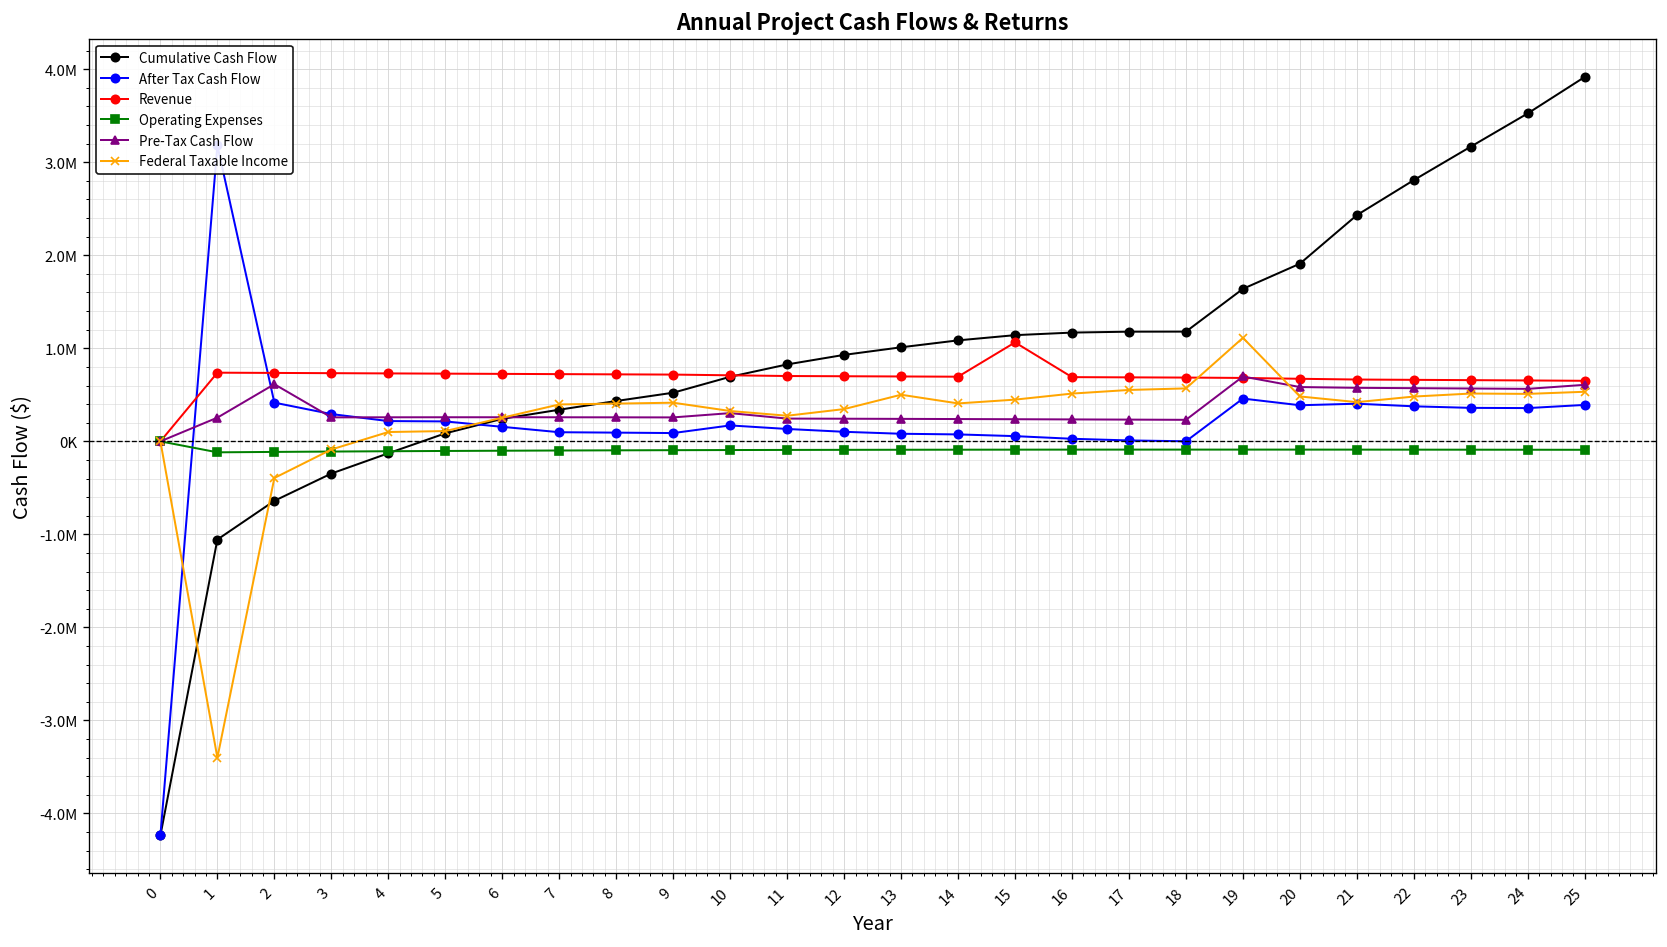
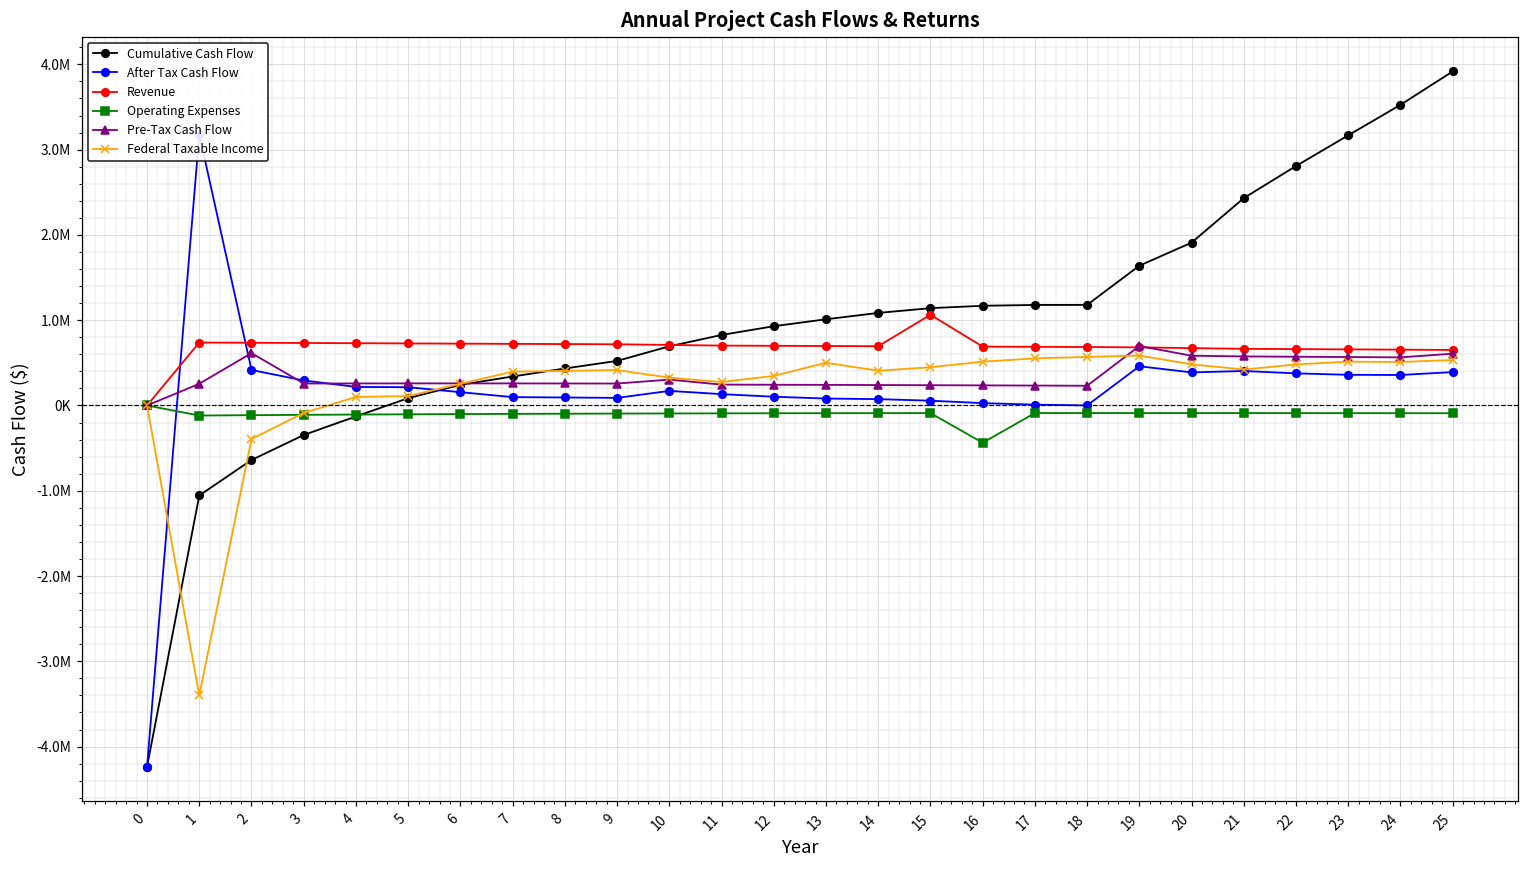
  {
    "Cumulative Cash Flow": {
      "1": -1100000,
      "2": -600000,
      "3": -300000,
      "7": 300000,
      "9": 500000,
      "11": 800000,
      "12": 900000,
      "13": 1000000,
      "14": 1100000,
      "15": 1100000,
      "16": 1200000,
      "17": 1200000,
      "18": 1200000,
      "19": 1600000,
      "20": 1900000,
      "21": 2400000,
      "22": 2800000,
      "23": 3200000,
      "24": 3500000,
      "25": 3900000
    },
    "After Tax Cash Flow": {
      "2": 400000,
      "3": 300000,
      "4": 200000,
      "5": 200000,
      "6": 200000,
      "7": 100000,
      "8": 100000,
      "9": 100000,
      "10": 200000,
      "11": 100000,
      "12": 100000,
      "13": 100000,
      "14": 100000,
      "15": 100000,
      "16": 0,
      "17": 0,
      "18": 0,
      "19": 500000,
      "20": 400000,
      "22": 400000,
      "23": 400000,
      "24": 400000,
      "25": 400000
    },
    "Revenue": {
      "1": 700000,
      "2": 700000,
      "3": 700000,
      "4": 700000,
      "5": 700000,
      "6": 700000,
      "7": 700000,
      "8": 700000,
      "9": 700000,
      "11": 700000,
      "12": 700000,
      "13": 700000,
      "14": 700000,
      "15": 1100000,
      "16": 700000,
      "17": 700000,
      "18": 700000,
      "20": 700000,
      "21": 700000,
      "22": 700000,
      "23": 700000,
      "24": 700000,
      "25": 700000
    },
    "Operating Expenses": {
      "1": -100000,
      "2": -100000,
      "5": -100000,
      "6": -100000,
      "7": -100000,
      "8": -100000,
      "9": -100000,
      "10": -100000,
      "11": -100000,
      "12": -100000,
      "13": -100000,
      "14": -100000,
      "15": -100000,
-     "16": -100000,
+     "16": -400000,
      "17": -100000,
      "18": -100000,
      "19": -100000,
      "20": -100000,
      "21": -100000,
      "22": -100000,
      "23": -100000,
      "24": -100000,
      "25": -100000
    },
    "Pre-Tax Cash Flow": {
      "1": 300000,
      "2": 600000,
      "3": 300000,
      "4": 300000,
      "5": 300000,
      "7": 300000,
      "8": 300000,
      "9": 300000,
      "12": 200000,
      "13": 200000,
      "14": 200000,
      "15": 200000,
      "16": 200000,
      "17": 200000,
      "18": 200000,
      "20": 600000,
      "21": 600000,
      "22": 600000,
      "23": 600000,
      "24": 600000,
      "25": 600000
    },
    "Federal Taxable Income": {
      "1": -3400000,
      "2": -400000,
      "4": 100000,
      "7": 400000,
      "9": 400000,
      "12": 300000,
      "13": 500000,
      "14": 400000,
      "15": 400000,
      "16": 500000,
      "17": 600000,
      "18": 600000,
-     "19": 1100000,
+     "19": 600000,
      "20": 500000,
      "22": 500000,
      "23": 500000,
      "24": 500000,
      "25": 500000
    }
  }
